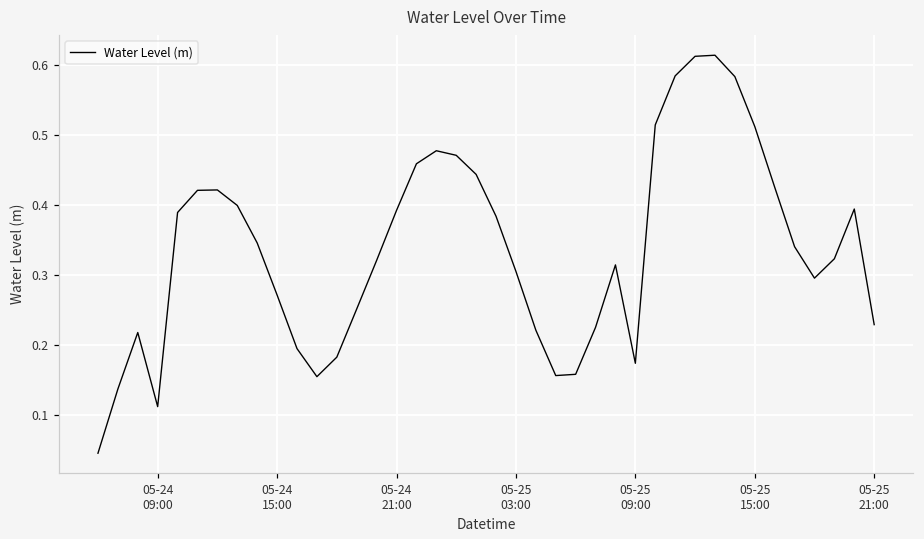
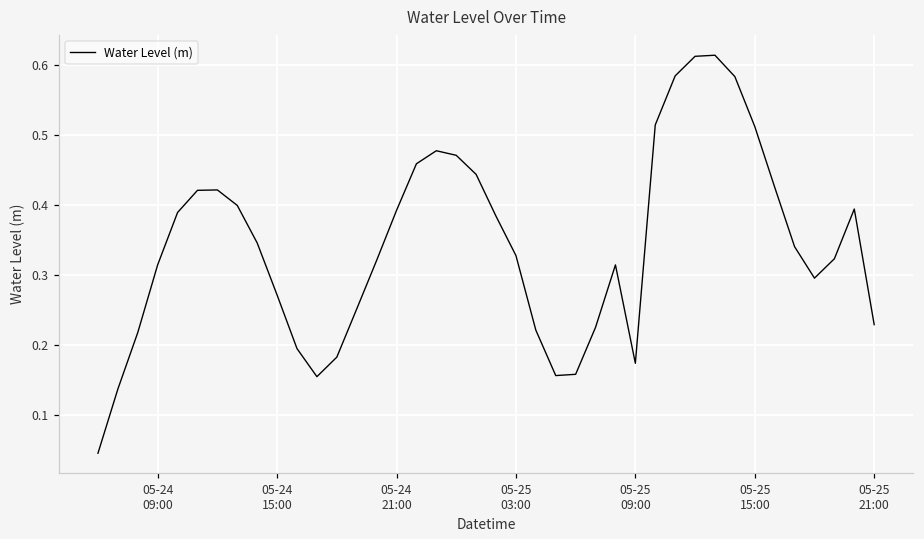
  {
-   "05-24 09:00": 0.11,
+   "05-24 09:00": 0.31,
    "05-24 15:00": 0.27,
    "05-24 21:00": 0.39,
-   "05-25 03:00": 0.30,
+   "05-25 03:00": 0.33,
    "05-25 09:00": 0.17,
    "05-25 15:00": 0.51,
    "05-25 21:00": 0.23
  }
